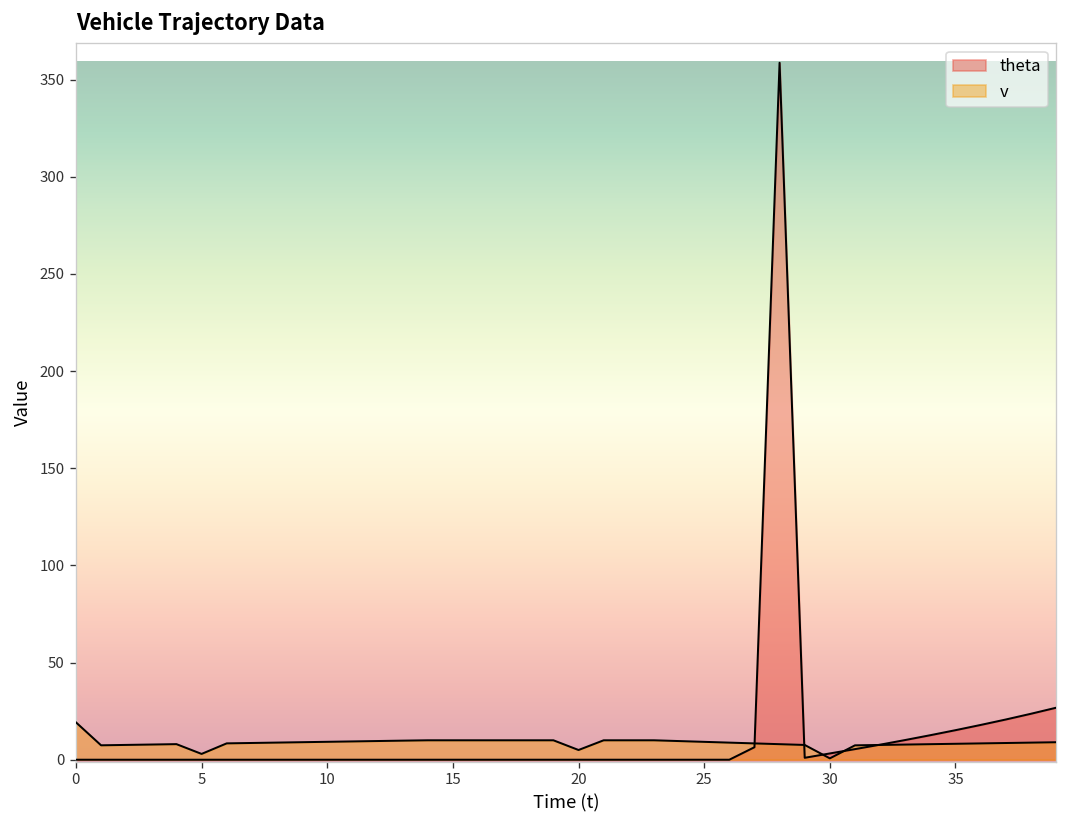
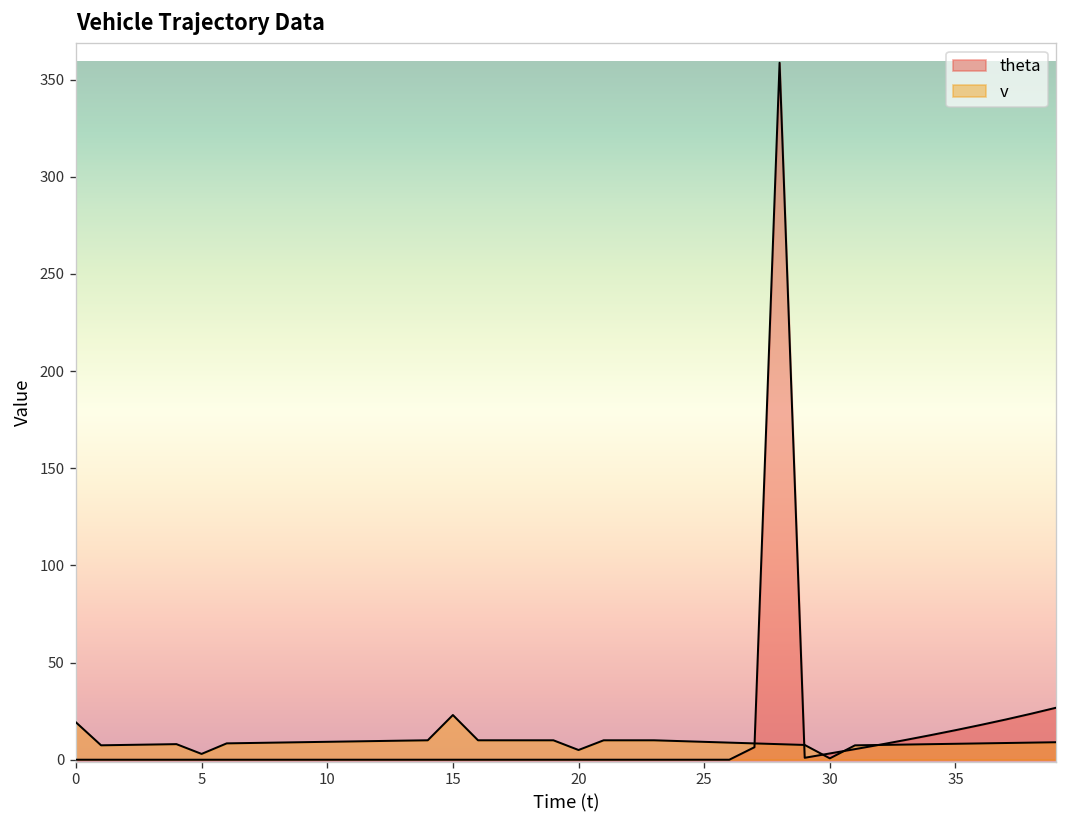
  {
    "theta": {
      "0": 0,
      "5": 0,
      "10": 0,
      "15": 0,
      "20": 0,
      "25": 0,
      "30": 3,
      "35": 15
    },
    "v": {
      "0": 19,
      "5": 3,
      "10": 9,
-     "15": 10,
+     "15": 23,
      "20": 5,
      "25": 9,
      "30": 1,
      "35": 8
    }
  }
